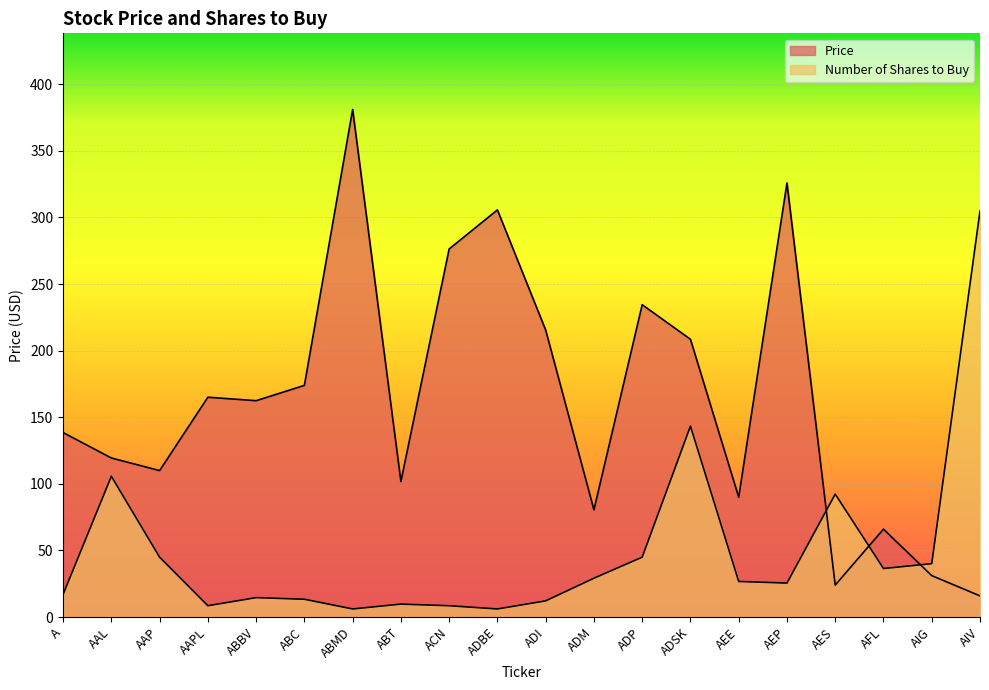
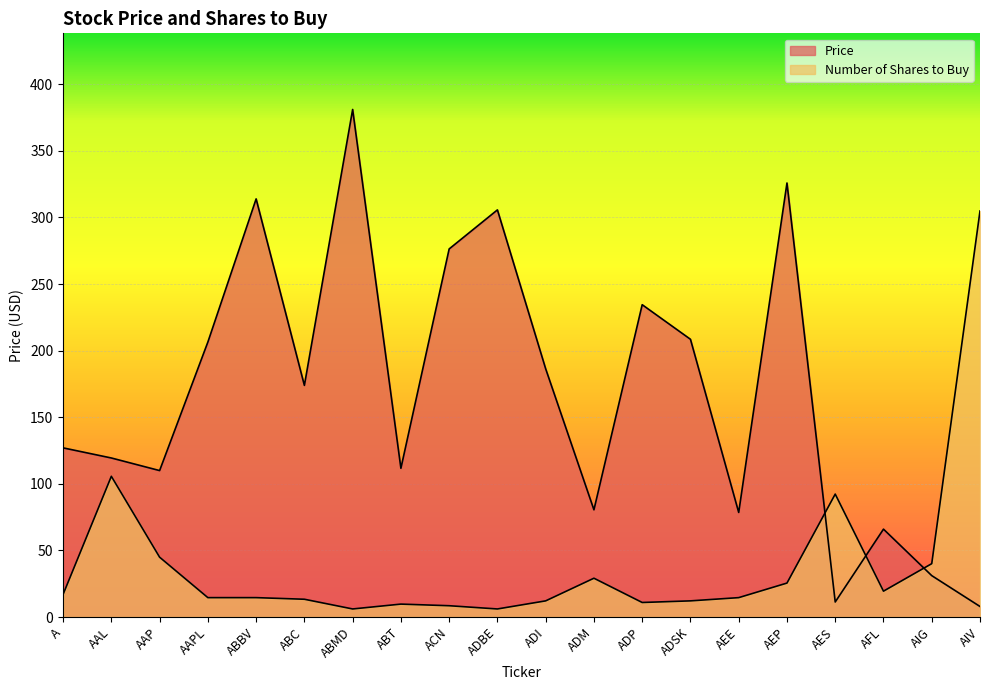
  {
    "Price": {
-     "A": 139,
+     "A": 127,
      "AAL": 119,
      "AAP": 110,
-     "AAPL": 165,
-     "ABBV": 162,
+     "AAPL": 206,
+     "ABBV": 314,
      "ABC": 174,
      "ABMD": 381,
-     "ABT": 102,
+     "ABT": 112,
      "ACN": 276,
      "ADBE": 306,
-     "ADI": 215,
+     "ADI": 186,
      "ADM": 81,
      "ADP": 234,
      "ADSK": 209,
-     "AEE": 90,
+     "AEE": 79,
      "AEP": 326,
-     "AES": 24,
+     "AES": 11,
      "AFL": 66,
      "AIG": 31,
-     "AIV": 16
+     "AIV": 8
    },
    "Number of Shares to Buy": {
      "A": 17,
      "AAL": 106,
      "AAP": 45,
-     "AAPL": 9,
+     "AAPL": 15,
      "ABBV": 15,
      "ABC": 13,
      "ABMD": 6,
      "ABT": 10,
      "ACN": 9,
      "ADBE": 6,
      "ADI": 12,
      "ADM": 29,
-     "ADP": 45,
-     "ADSK": 143,
-     "AEE": 27,
+     "ADP": 11,
+     "ADSK": 12,
+     "AEE": 15,
      "AEP": 26,
      "AES": 92,
-     "AFL": 36,
+     "AFL": 19,
      "AIG": 40,
      "AIV": 305
    }
  }
